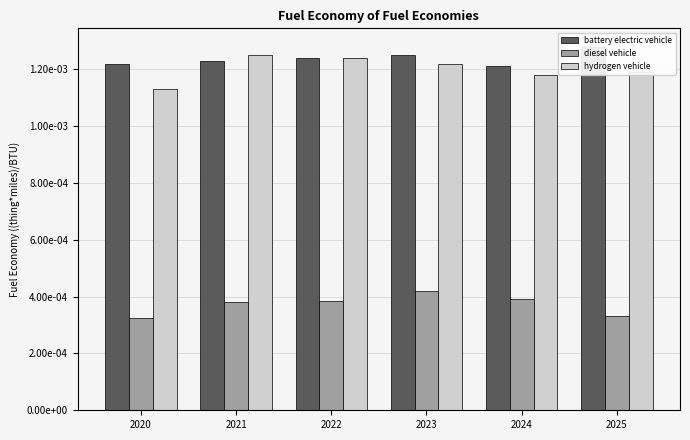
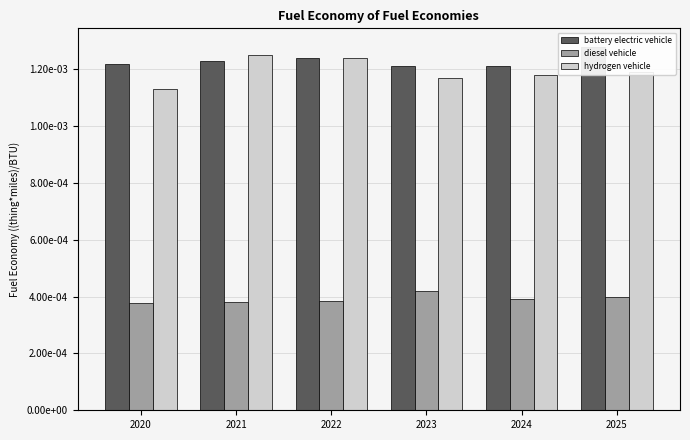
  {
    "battery electric vehicle": {
      "2020": 0.00122,
      "2021": 0.00123,
      "2022": 0.00124,
-     "2023": 0.00125,
+     "2023": 0.00121,
      "2024": 0.00121
    },
    "diesel vehicle": {
-     "2020": 0.00032,
+     "2020": 0.00038,
      "2021": 0.00038,
      "2022": 0.00039,
      "2023": 0.00042,
      "2024": 0.00039,
-     "2025": 0.00033
+     "2025": 0.00040
    },
    "hydrogen vehicle": {
      "2020": 0.00113,
      "2021": 0.00125,
      "2022": 0.00124,
-     "2023": 0.00122,
+     "2023": 0.00117,
      "2024": 0.00118
    }
  }
